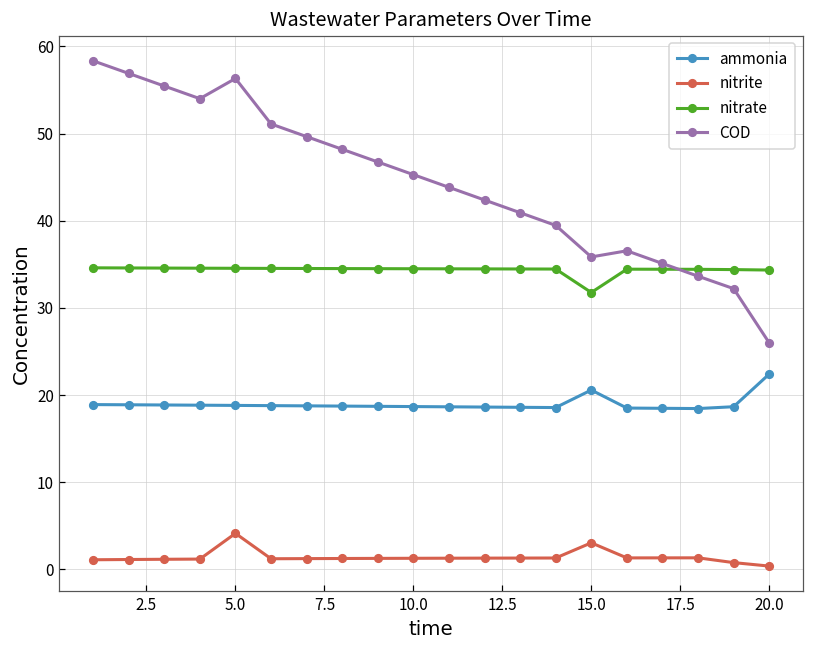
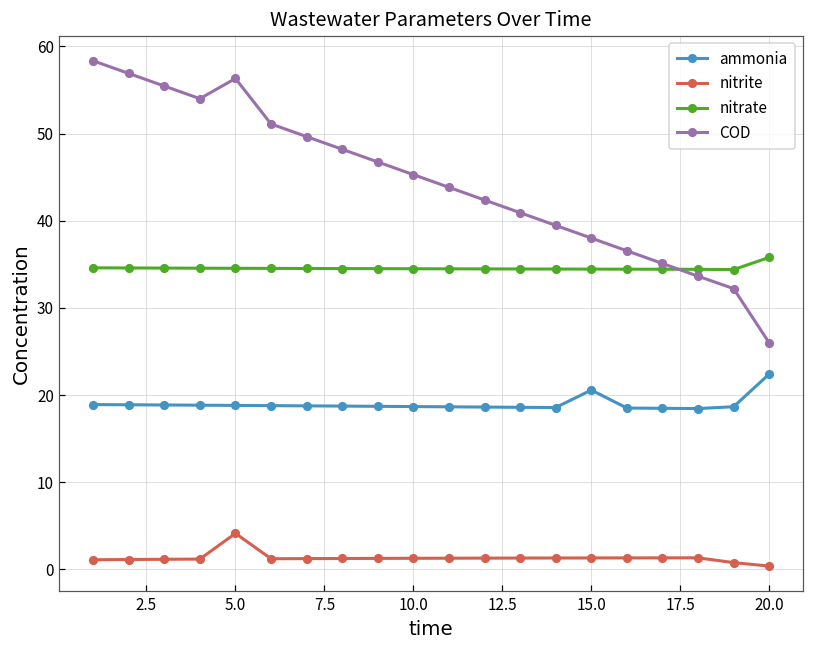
  {
    "ammonia": {
      "5.0": 19,
      "10.0": 19,
      "15.0": 21,
      "20.0": 22
    },
    "nitrite": {
      "5.0": 4,
      "10.0": 1,
-     "15.0": 3,
+     "15.0": 1,
      "20.0": 0
    },
    "nitrate": {
      "5.0": 35,
      "10.0": 34,
-     "15.0": 32,
-     "20.0": 34
+     "15.0": 34,
+     "20.0": 36
    },
    "COD": {
      "5.0": 56,
      "10.0": 45,
-     "15.0": 36,
+     "15.0": 38,
      "20.0": 26
    }
  }
